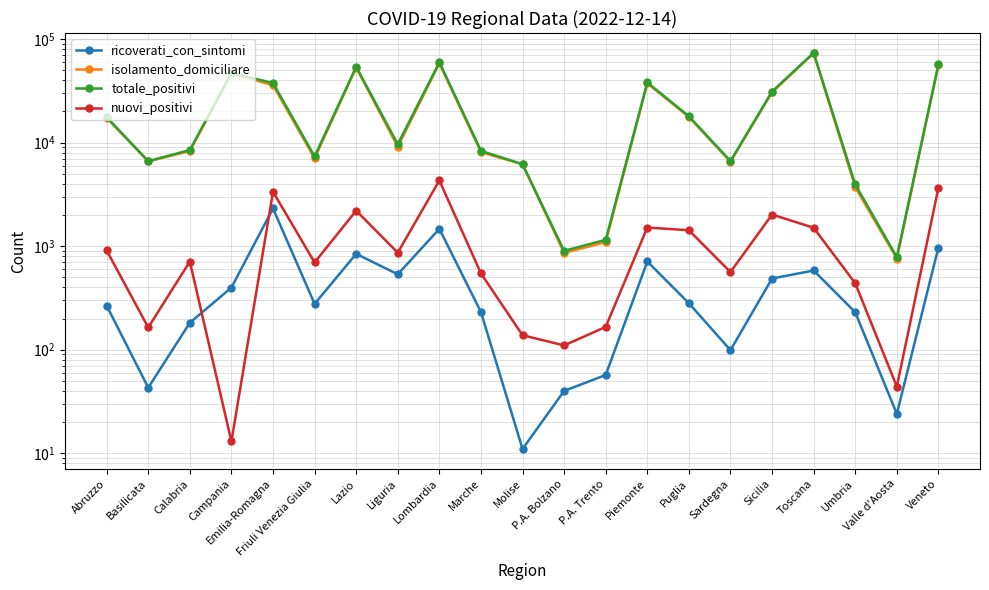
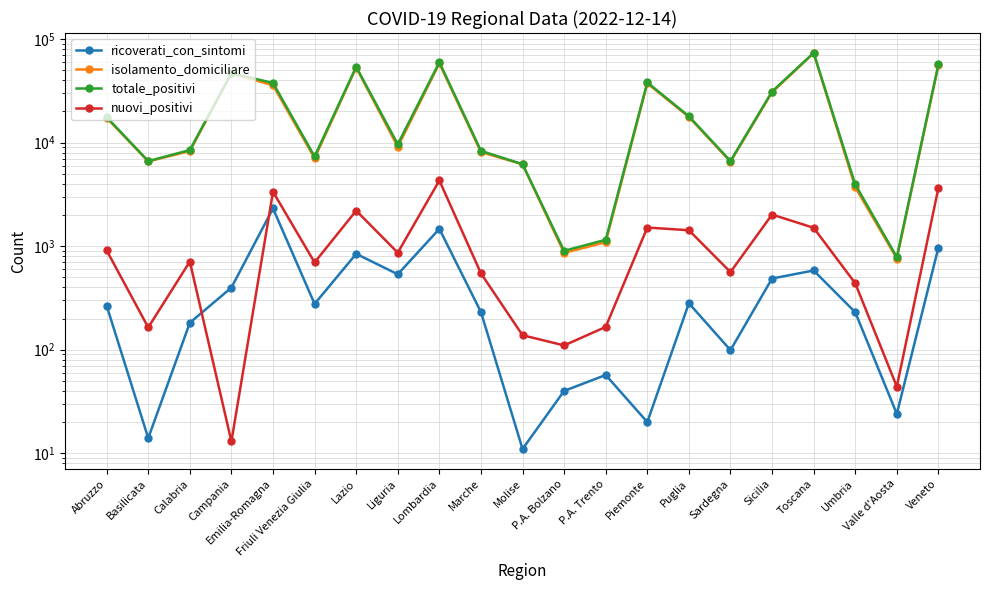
  {
    "ricoverati_con_sintomi": {
      "Abruzzo": 270,
-     "Basilicata": 43,
+     "Basilicata": 14,
      "Calabria": 180,
      "Campania": 400,
      "Emilia-Romagna": 2300,
      "Friuli Venezia Giulia": 280,
      "Lazio": 800,
      "Liguria": 500,
      "Lombardia": 1500,
      "Marche": 230,
      "Molise": 11,
      "P.A. Bolzano": 40,
      "P.A. Trento": 60,
-     "Piemonte": 700,
+     "Piemonte": 20,
      "Puglia": 280,
      "Sardegna": 100,
      "Sicilia": 500,
      "Toscana": 600,
      "Umbria": 230,
      "Valle d'Aosta": 24,
      "Veneto": 1000
    },
    "isolamento_domiciliare": {
      "Liguria": 9000,
      "Umbria": 3700
    },
    "totale_positivi": {
      "Liguria": 10000,
      "Umbria": 3900
    },
    "nuovi_positivi": {
      "Abruzzo": 900,
      "Basilicata": 160,
      "Calabria": 700,
      "Campania": 13,
      "Emilia-Romagna": 3400,
      "Friuli Venezia Giulia": 700,
      "Lazio": 2200,
      "Liguria": 900,
      "Lombardia": 4300,
      "Marche": 500,
      "Molise": 140,
      "P.A. Bolzano": 110,
      "P.A. Trento": 170,
      "Piemonte": 1500,
      "Puglia": 1400,
      "Sardegna": 600,
      "Sicilia": 2000,
      "Toscana": 1500,
      "Umbria": 440,
      "Valle d'Aosta": 44,
      "Veneto": 3700
    }
  }
